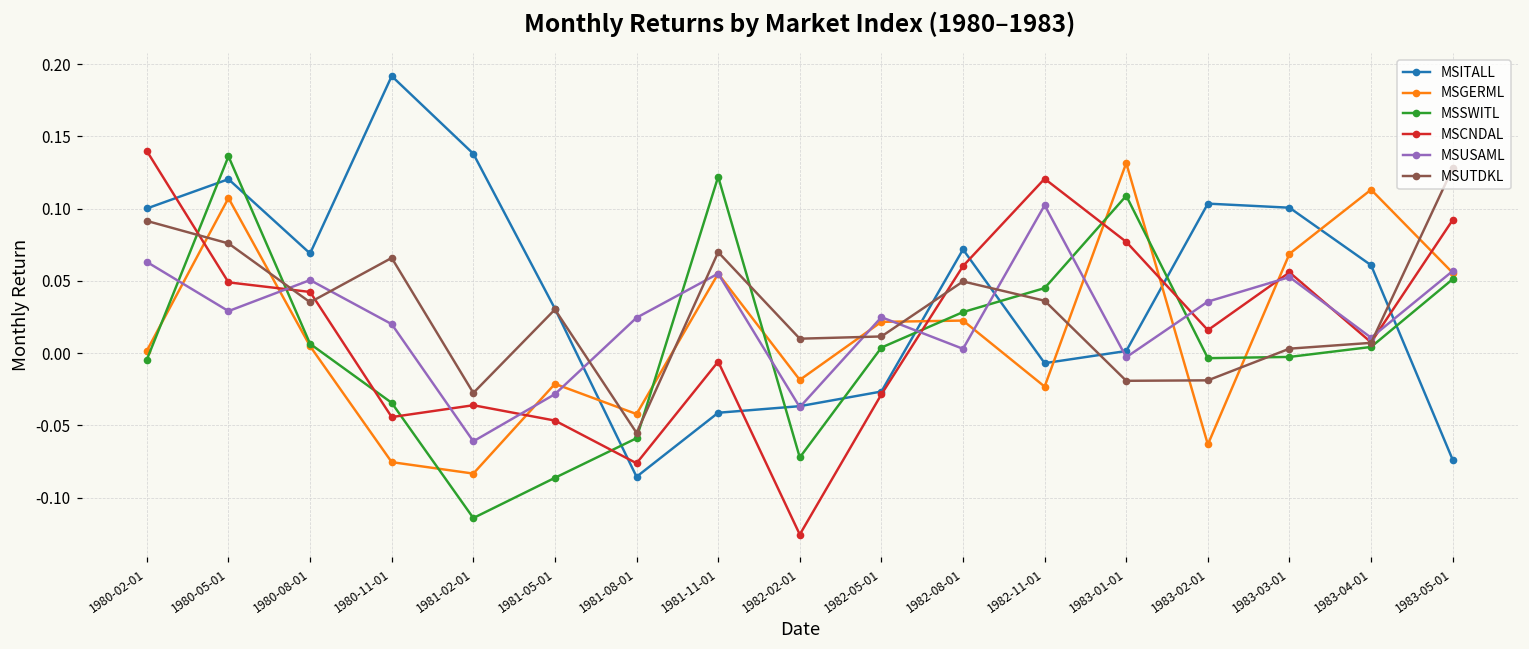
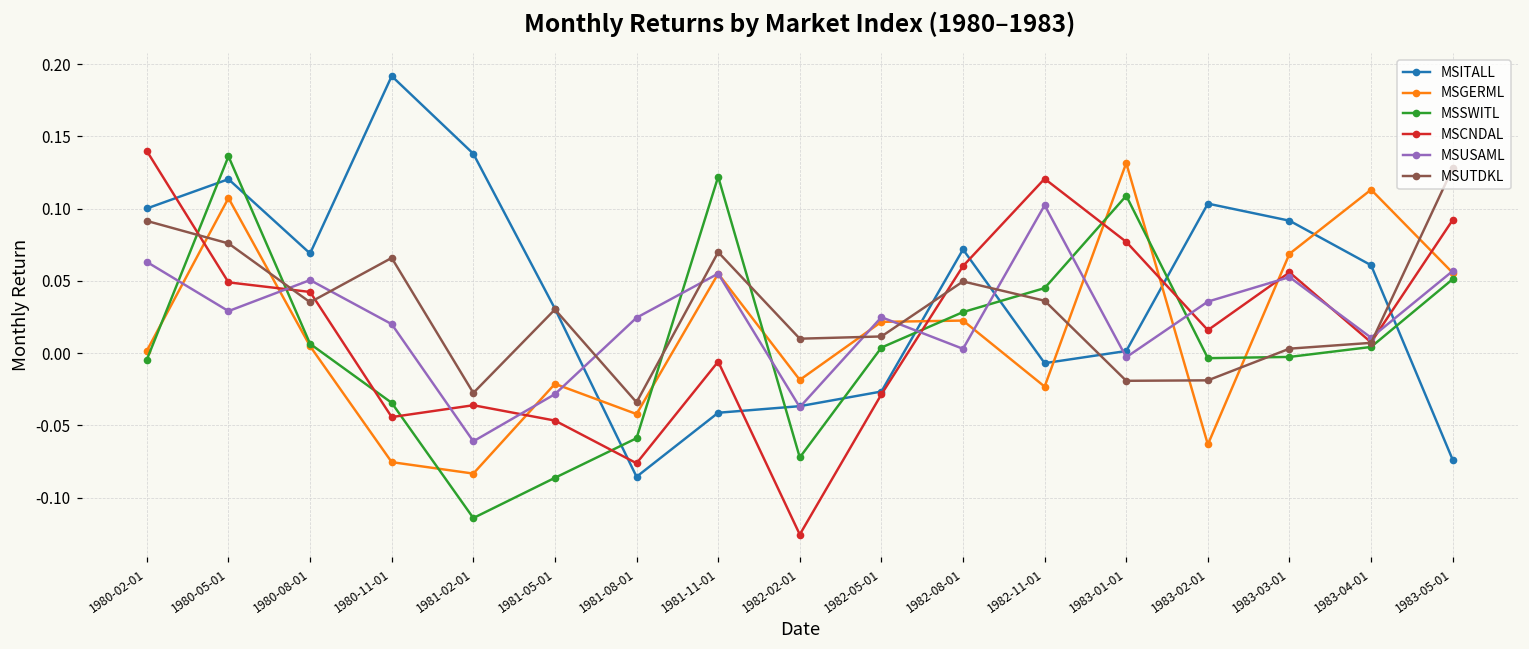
  {
    "MSITALL": {
      "1980-02-01": 0.100,
      "1980-05-01": 0.120,
      "1980-08-01": 0.069,
      "1980-11-01": 0.192,
      "1981-02-01": 0.138,
      "1981-08-01": -0.086,
      "1981-11-01": -0.041,
      "1982-05-01": -0.027,
      "1982-08-01": 0.072,
      "1982-11-01": -0.007,
      "1983-01-01": 0.001,
      "1983-02-01": 0.103,
-     "1983-03-01": 0.101,
+     "1983-03-01": 0.092,
      "1983-04-01": 0.061,
      "1983-05-01": -0.074
    },
    "MSGERML": {
      "1980-02-01": 0.002,
      "1980-05-01": 0.107,
      "1980-11-01": -0.075,
      "1981-02-01": -0.083,
      "1981-05-01": -0.021,
      "1981-08-01": -0.042,
      "1982-02-01": -0.018,
      "1982-05-01": 0.022,
      "1982-08-01": 0.023,
      "1982-11-01": -0.023,
      "1983-01-01": 0.132,
      "1983-02-01": -0.063,
      "1983-03-01": 0.069,
      "1983-04-01": 0.113
    },
    "MSSWITL": {
      "1980-02-01": -0.004,
      "1980-05-01": 0.136,
      "1980-11-01": -0.034,
      "1981-02-01": -0.114,
      "1981-05-01": -0.086,
      "1981-08-01": -0.059,
      "1981-11-01": 0.122,
      "1982-02-01": -0.072,
      "1982-05-01": 0.004,
      "1982-08-01": 0.028,
      "1982-11-01": 0.045,
      "1983-01-01": 0.109,
      "1983-02-01": -0.003,
      "1983-03-01": -0.003,
      "1983-04-01": 0.004,
      "1983-05-01": 0.051
    },
    "MSCNDAL": {
      "1980-02-01": 0.140,
      "1980-05-01": 0.049,
      "1980-08-01": 0.042,
      "1980-11-01": -0.044,
      "1981-02-01": -0.036,
      "1981-05-01": -0.047,
      "1981-08-01": -0.076,
      "1981-11-01": -0.006,
      "1982-02-01": -0.125,
      "1982-05-01": -0.028,
      "1982-08-01": 0.060,
      "1982-11-01": 0.121,
      "1983-01-01": 0.077,
      "1983-02-01": 0.016,
      "1983-03-01": 0.056,
      "1983-05-01": 0.092
    },
    "MSUSAML": {
      "1980-02-01": 0.063,
      "1980-05-01": 0.029,
      "1980-08-01": 0.051,
      "1980-11-01": 0.020,
      "1981-02-01": -0.061,
      "1981-05-01": -0.028,
      "1981-08-01": 0.025,
      "1982-05-01": 0.025,
      "1982-08-01": 0.003,
      "1982-11-01": 0.102,
      "1983-01-01": -0.003,
      "1983-02-01": 0.036,
      "1983-03-01": 0.053,
      "1983-04-01": 0.011
    },
    "MSUTDKL": {
      "1980-02-01": 0.092,
      "1980-05-01": 0.076,
      "1980-08-01": 0.035,
      "1980-11-01": 0.066,
      "1981-02-01": -0.028,
-     "1981-08-01": -0.055,
+     "1981-08-01": -0.034,
      "1981-11-01": 0.070,
      "1982-02-01": 0.010,
      "1982-05-01": 0.012,
      "1982-08-01": 0.050,
      "1982-11-01": 0.036,
      "1983-01-01": -0.019,
      "1983-02-01": -0.019,
      "1983-03-01": 0.003
    }
  }
